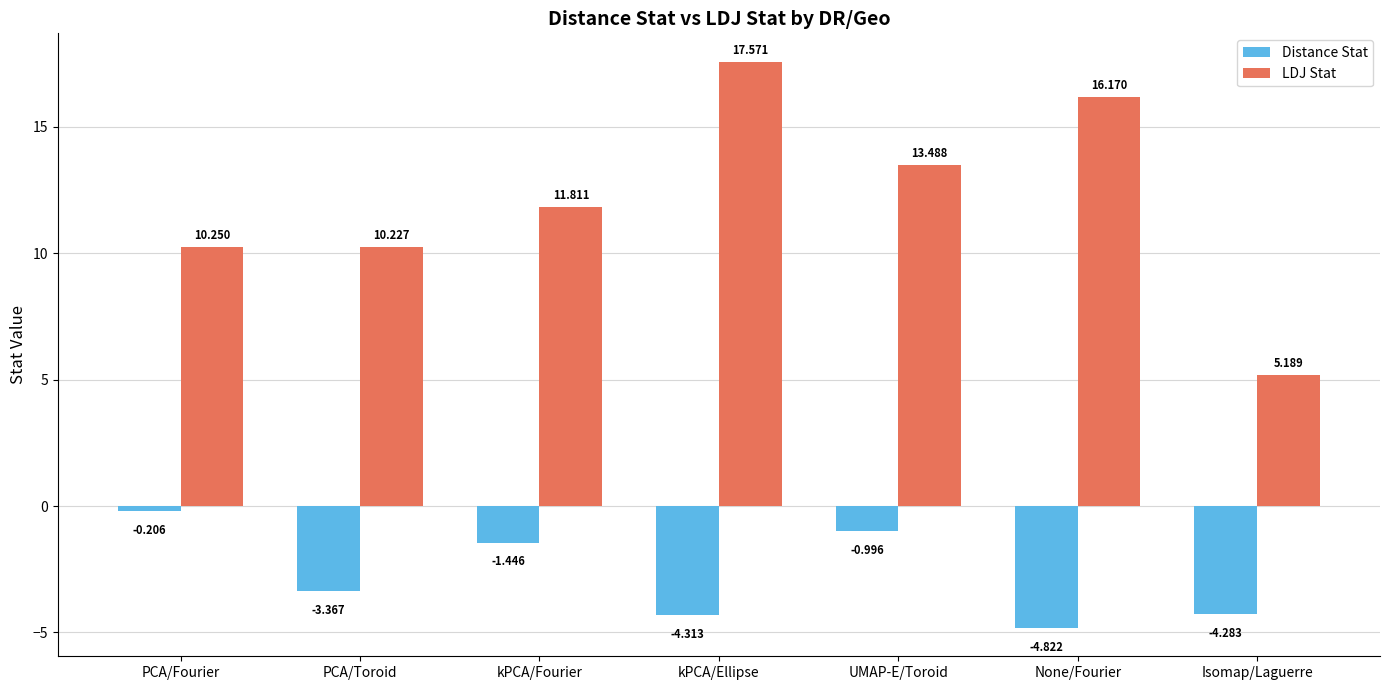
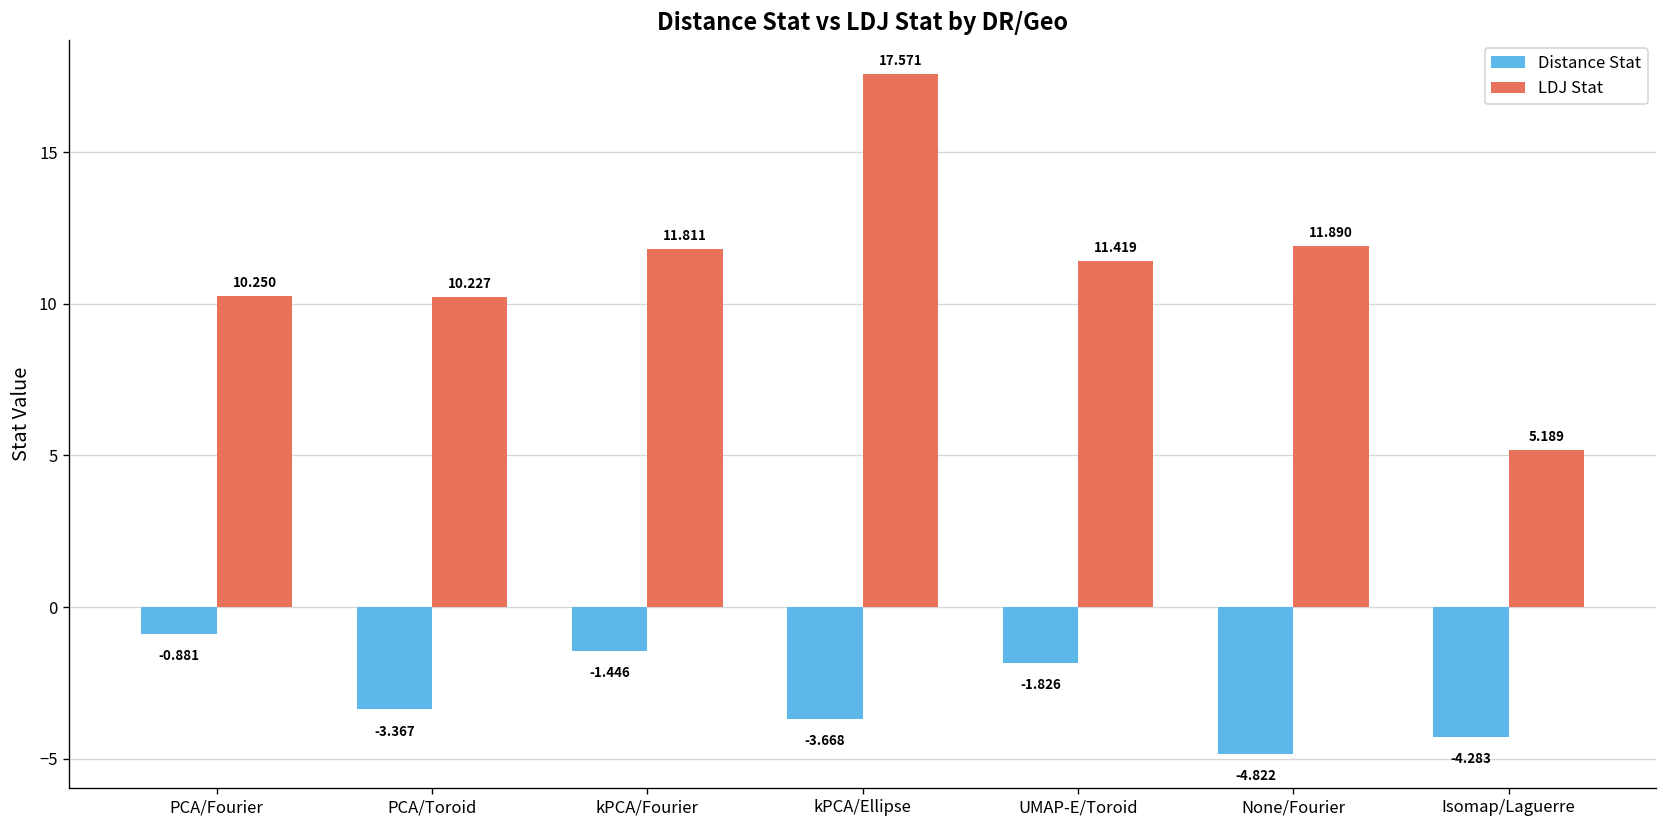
  {
    "Distance Stat": {
-     "PCA/Fourier": -0.206,
+     "PCA/Fourier": -0.881,
      "PCA/Toroid": -3.367,
      "kPCA/Fourier": -1.446,
-     "kPCA/Ellipse": -4.313,
-     "UMAP-E/Toroid": -0.996,
+     "kPCA/Ellipse": -3.668,
+     "UMAP-E/Toroid": -1.826,
      "None/Fourier": -4.822,
      "Isomap/Laguerre": -4.283
    },
    "LDJ Stat": {
      "PCA/Fourier": 10.250,
      "PCA/Toroid": 10.227,
      "kPCA/Fourier": 11.811,
      "kPCA/Ellipse": 17.571,
-     "UMAP-E/Toroid": 13.488,
-     "None/Fourier": 16.170,
+     "UMAP-E/Toroid": 11.419,
+     "None/Fourier": 11.890,
      "Isomap/Laguerre": 5.189
    }
  }
